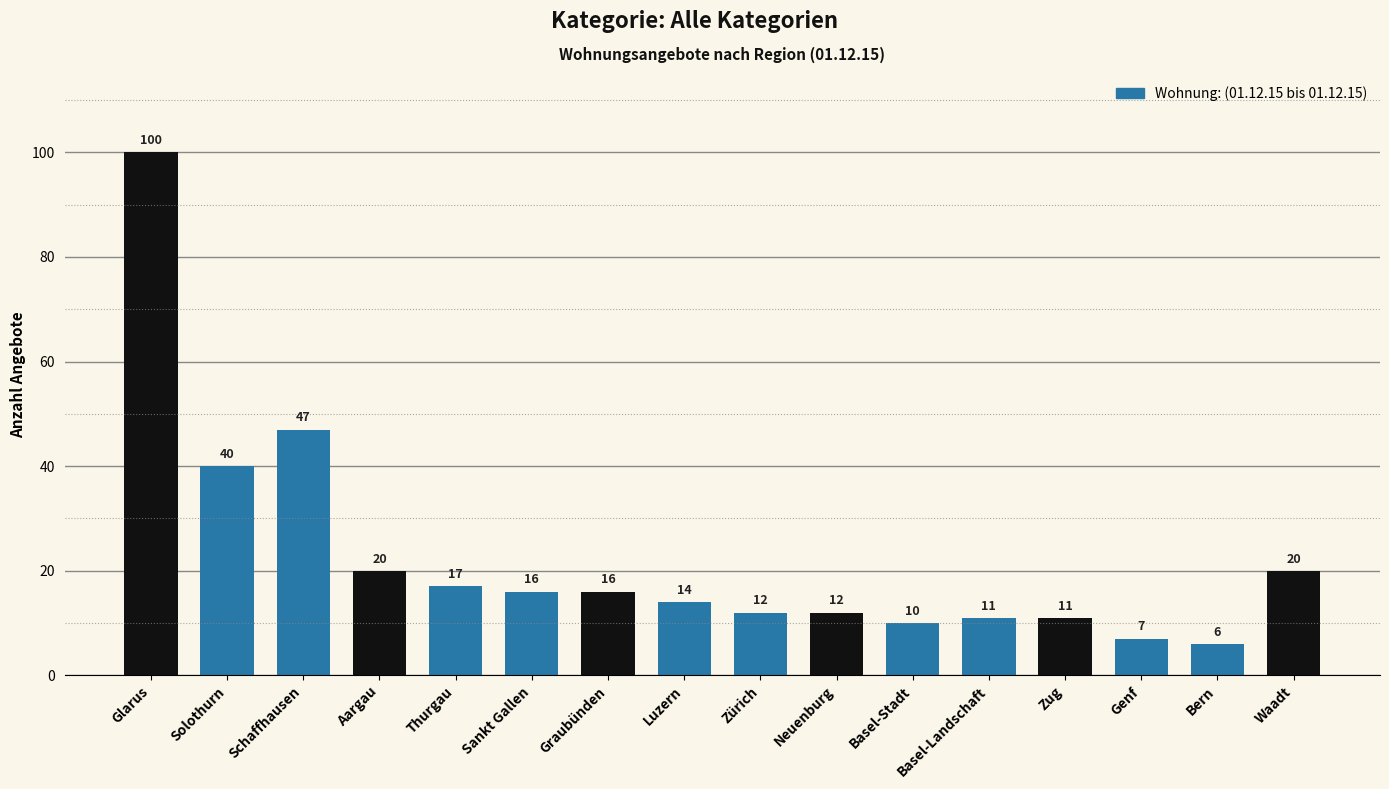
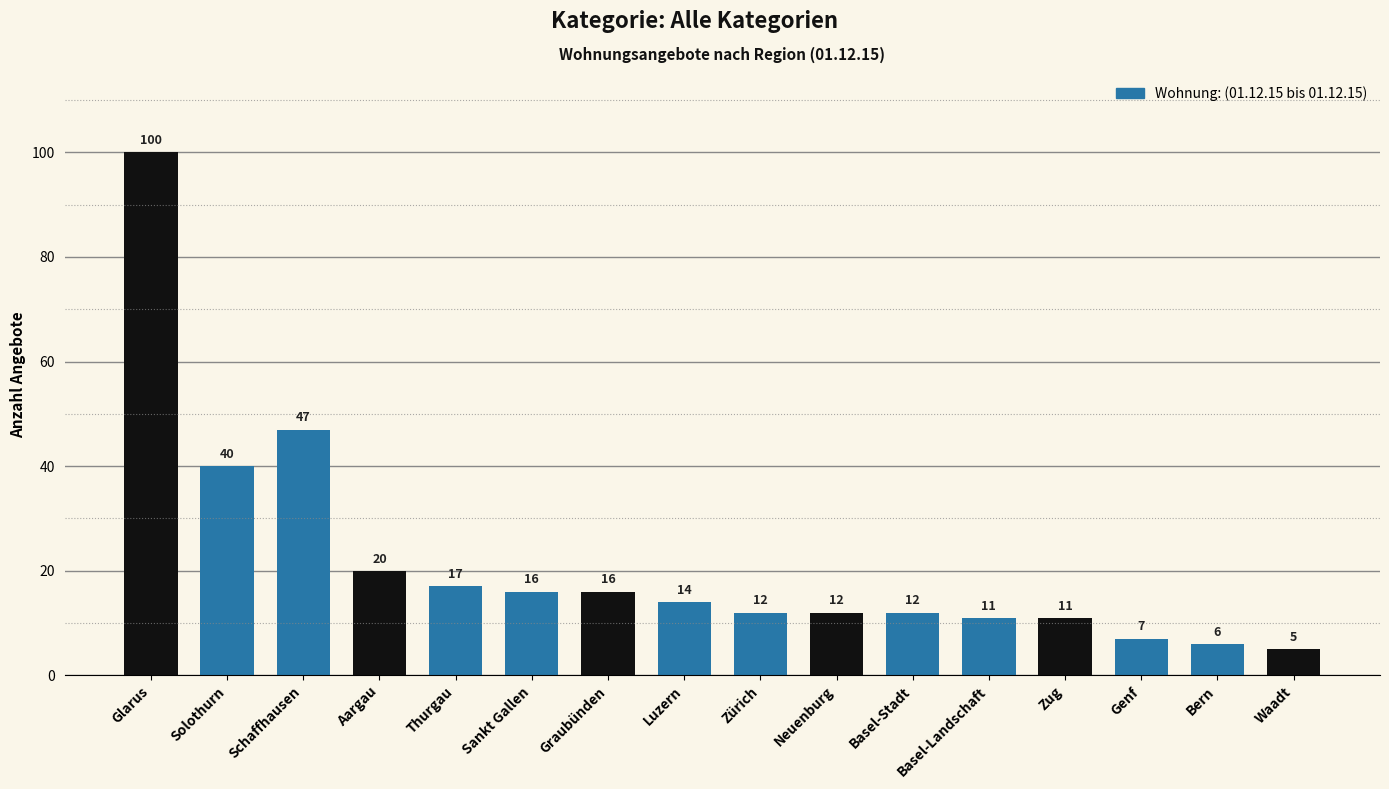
  {
    "Glarus": 100,
    "Solothurn": 40,
    "Schaffhausen": 47,
    "Aargau": 20,
    "Thurgau": 17,
    "Sankt Gallen": 16,
    "Graubünden": 16,
    "Luzern": 14,
    "Zürich": 12,
    "Neuenburg": 12,
-   "Basel-Stadt": 10,
+   "Basel-Stadt": 12,
    "Basel-Landschaft": 11,
    "Zug": 11,
    "Genf": 7,
    "Bern": 6,
-   "Waadt": 20
+   "Waadt": 5
  }
